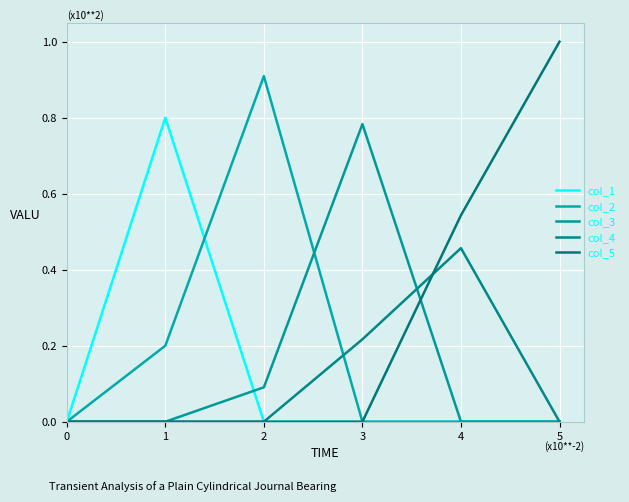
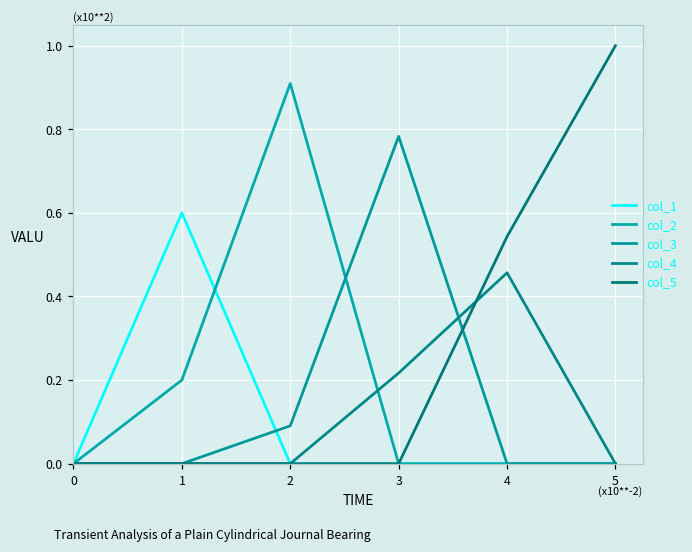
  {
    "col_1": {
-     "1": 0.8
+     "1": 0.6
    }
  }
